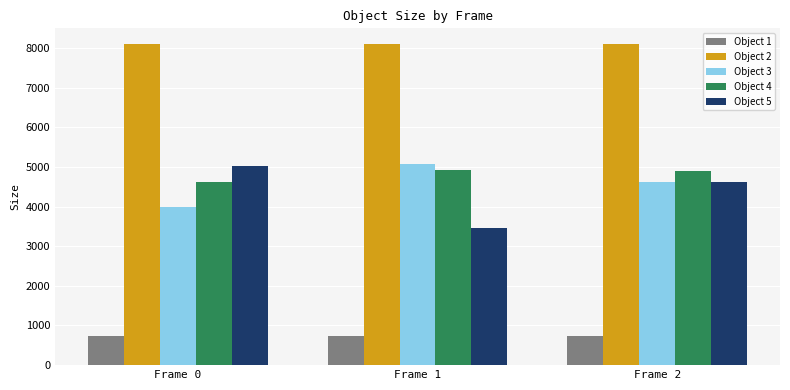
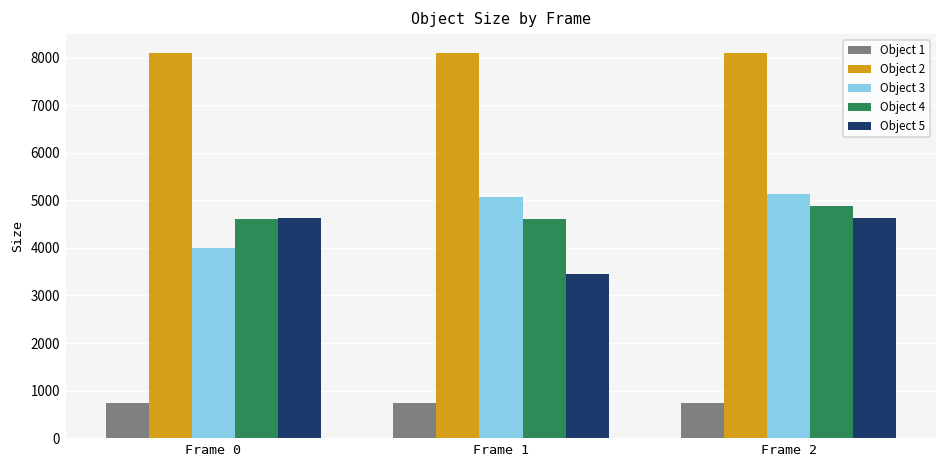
  {
    "Object 1": {
      "Frame 0": 700,
      "Frame 1": 700,
      "Frame 2": 700
    },
    "Object 2": {
      "Frame 0": 8100,
      "Frame 1": 8100,
      "Frame 2": 8100
    },
    "Object 3": {
      "Frame 0": 4000,
      "Frame 1": 5100,
-     "Frame 2": 4600
+     "Frame 2": 5100
    },
    "Object 4": {
      "Frame 0": 4600,
-     "Frame 1": 4900,
+     "Frame 1": 4600,
      "Frame 2": 4900
    },
    "Object 5": {
-     "Frame 0": 5000,
+     "Frame 0": 4600,
      "Frame 1": 3400,
      "Frame 2": 4600
    }
  }
